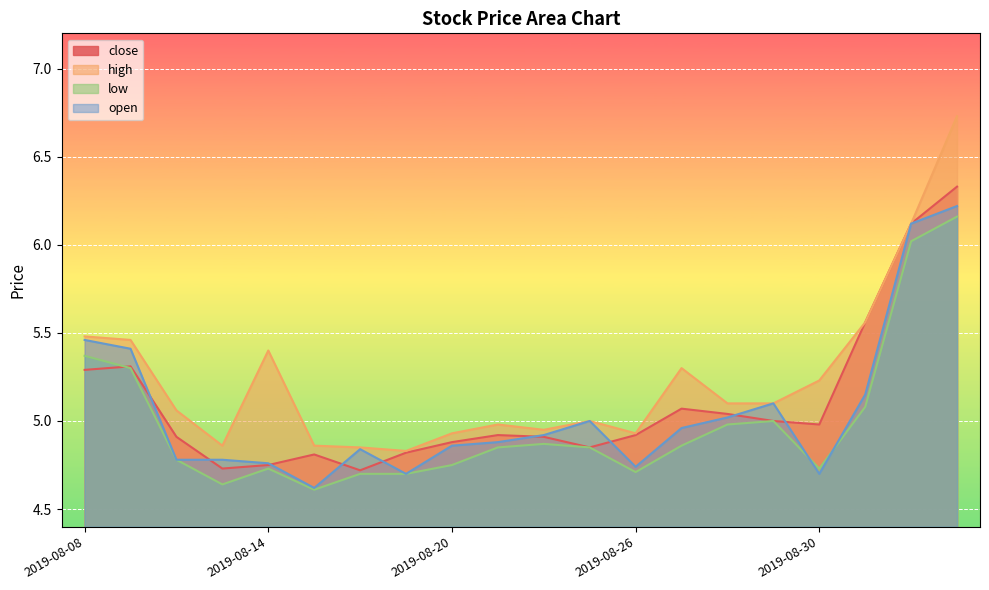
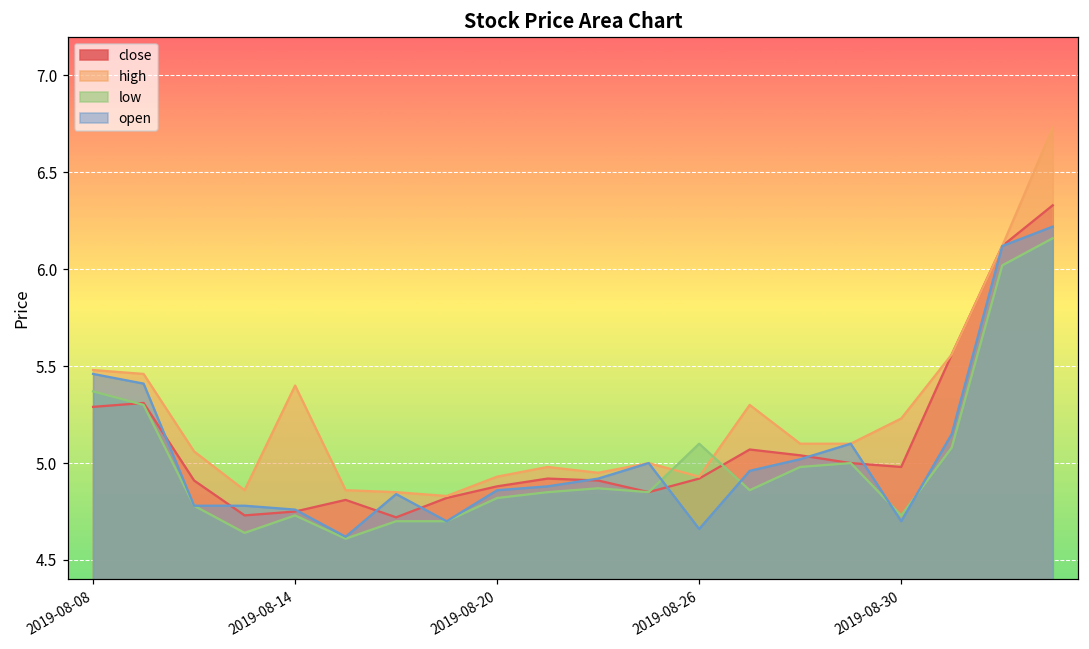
  {
    "close": {
      "2019-08-08": 5.29,
      "2019-08-20": 4.88,
      "2019-08-30": 4.98
    },
    "high": {
      "2019-08-08": 5.48,
      "2019-08-14": 5.40,
      "2019-08-20": 4.93,
      "2019-08-30": 5.23
    },
    "low": {
      "2019-08-08": 5.37,
      "2019-08-14": 4.73,
-     "2019-08-20": 4.75,
-     "2019-08-26": 4.71,
+     "2019-08-20": 4.82,
+     "2019-08-26": 5.10,
      "2019-08-30": 4.73
    },
    "open": {
      "2019-08-08": 5.46,
      "2019-08-20": 4.86,
-     "2019-08-26": 4.74,
+     "2019-08-26": 4.66,
      "2019-08-30": 4.70
    }
  }
